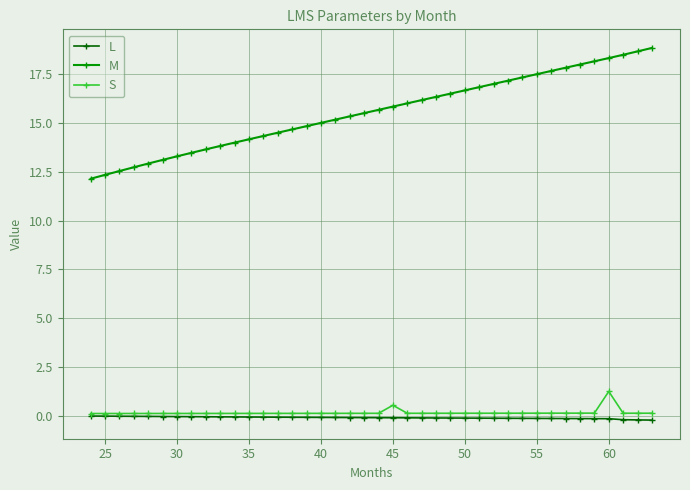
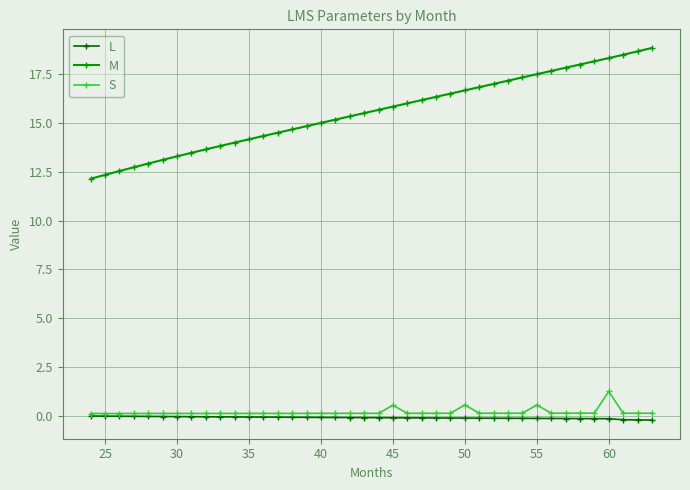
  {
    "S": {
      "25": 0.1,
      "30": 0.1,
      "35": 0.1,
      "40": 0.1,
      "45": 0.5,
-     "50": 0.1,
-     "55": 0.1,
+     "50": 0.6,
+     "55": 0.6,
      "60": 1.2
    }
  }
